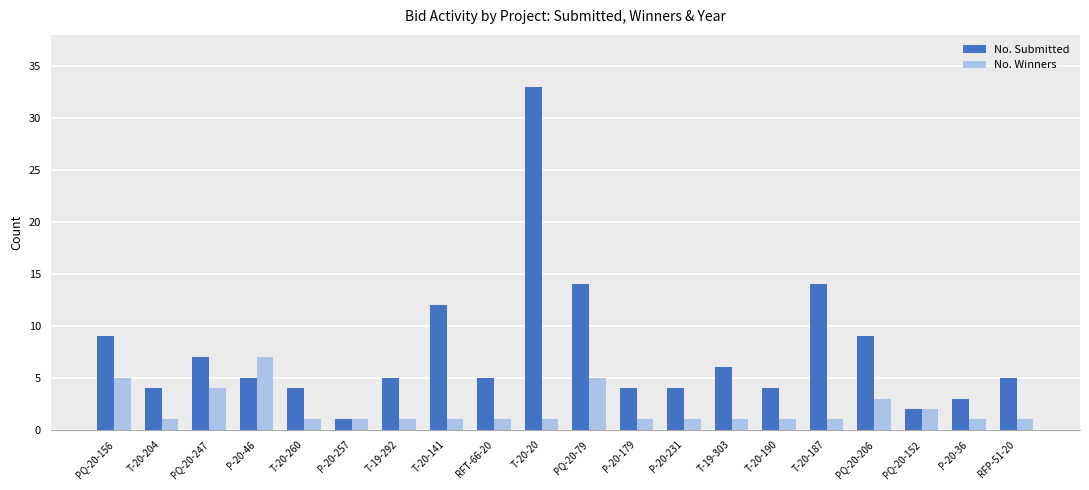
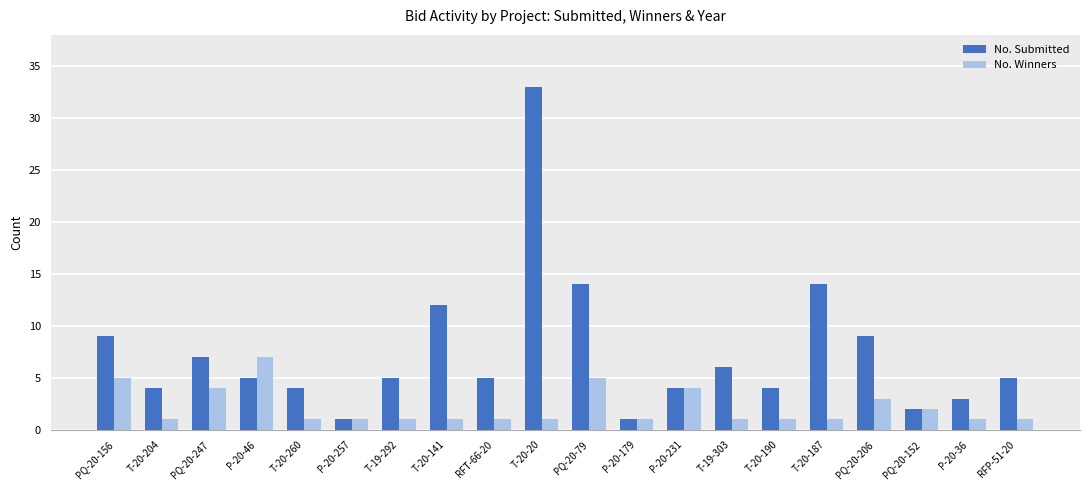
  {
    "No. Submitted": {
      "PQ-20-156": 9,
      "T-20-204": 4,
      "PQ-20-247": 7,
      "P-20-46": 5,
      "T-20-260": 4,
      "P-20-257": 1,
      "T-19-292": 5,
      "T-20-141": 12,
      "RFT-66-20": 5,
      "T-20-20": 33,
      "PQ-20-79": 14,
-     "P-20-179": 4,
+     "P-20-179": 1,
      "P-20-231": 4,
      "T-19-303": 6,
      "T-20-190": 4,
      "T-20-187": 14,
      "PQ-20-206": 9,
      "PQ-20-152": 2,
      "P-20-36": 3,
      "RFP-51-20": 5
    },
    "No. Winners": {
      "PQ-20-156": 5,
      "T-20-204": 1,
      "PQ-20-247": 4,
      "P-20-46": 7,
      "T-20-260": 1,
      "P-20-257": 1,
      "T-19-292": 1,
      "T-20-141": 1,
      "RFT-66-20": 1,
      "T-20-20": 1,
      "PQ-20-79": 5,
      "P-20-179": 1,
-     "P-20-231": 1,
+     "P-20-231": 4,
      "T-19-303": 1,
      "T-20-190": 1,
      "T-20-187": 1,
      "PQ-20-206": 3,
      "PQ-20-152": 2,
      "P-20-36": 1,
      "RFP-51-20": 1
    }
  }
